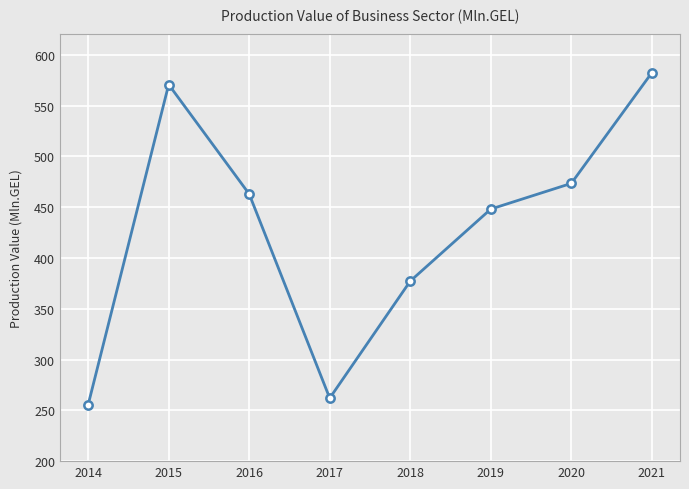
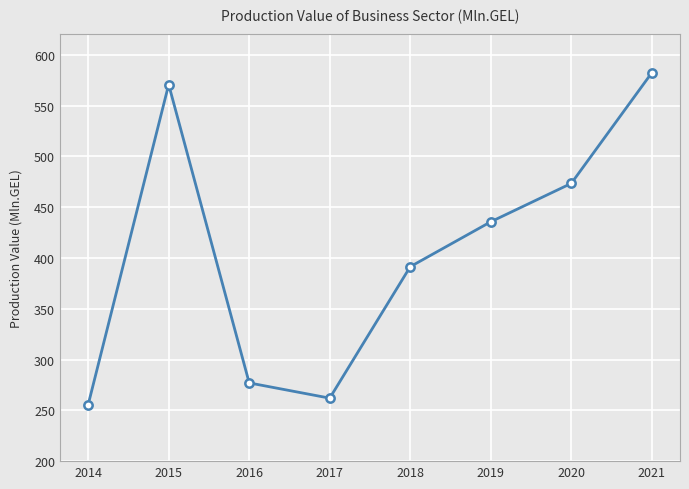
  {
    "2014": 256,
    "2015": 571,
-   "2016": 463,
+   "2016": 277,
    "2017": 262,
-   "2018": 377,
-   "2019": 448,
+   "2018": 391,
+   "2019": 436,
    "2020": 473,
    "2021": 582
  }
